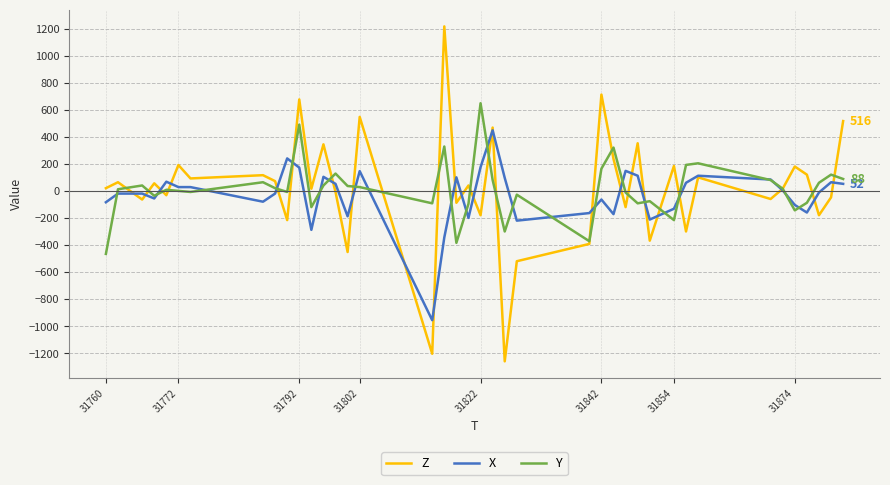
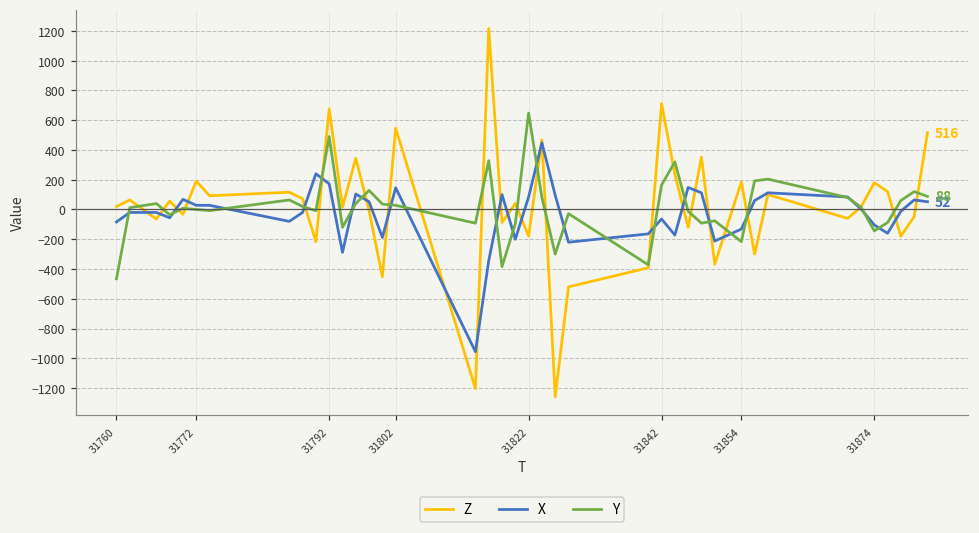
  {
    "Z": {
      "31760": 20,
      "31772": 190,
      "31792": 680,
      "31802": 550,
      "31822": -180,
      "31842": 710,
      "31854": 180,
      "31874": 180
    },
    "X": {
      "31760": -80,
      "31772": 30,
      "31792": 170,
      "31802": 150,
-     "31822": 180,
+     "31822": 80,
      "31842": -60,
      "31854": -130,
      "31874": -100
    },
    "Y": {
      "31760": -470,
      "31772": 0,
      "31792": 490,
      "31802": 30,
      "31822": 650,
      "31842": 160,
      "31854": -220,
      "31874": -140
    }
  }
